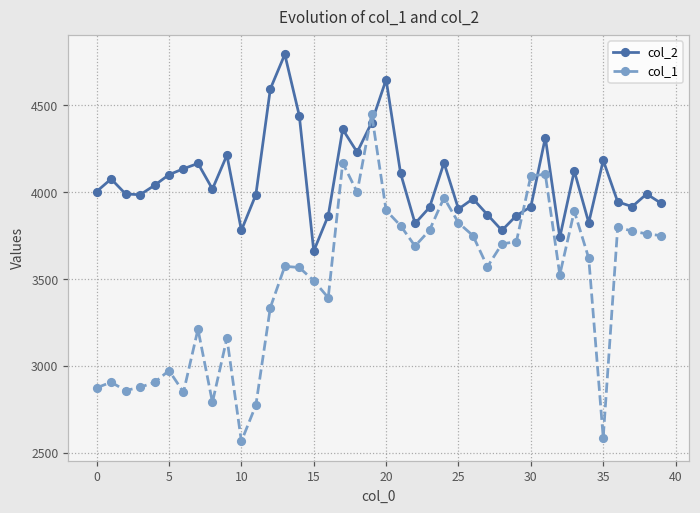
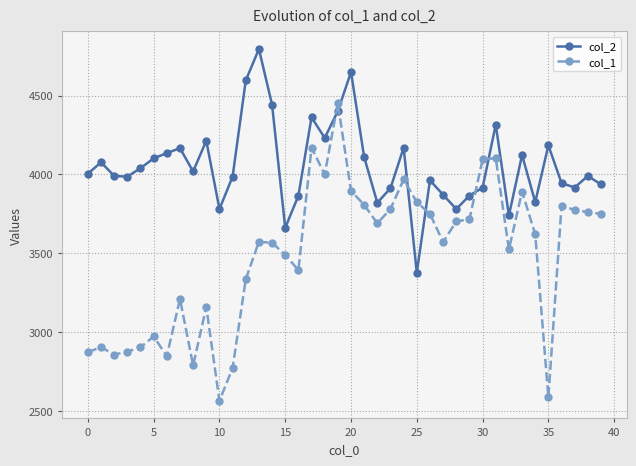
  {
    "col_2": {
      "0": 4000,
      "5": 4100,
      "10": 3780,
      "15": 3660,
      "20": 4650,
-     "25": 3900,
+     "25": 3380,
      "30": 3920,
      "35": 4180
    },
    "col_1": {
      "0": 2870,
      "5": 2970,
      "10": 2570,
      "15": 3490,
      "20": 3900,
      "25": 3820,
      "30": 4100,
      "35": 2590
    }
  }
